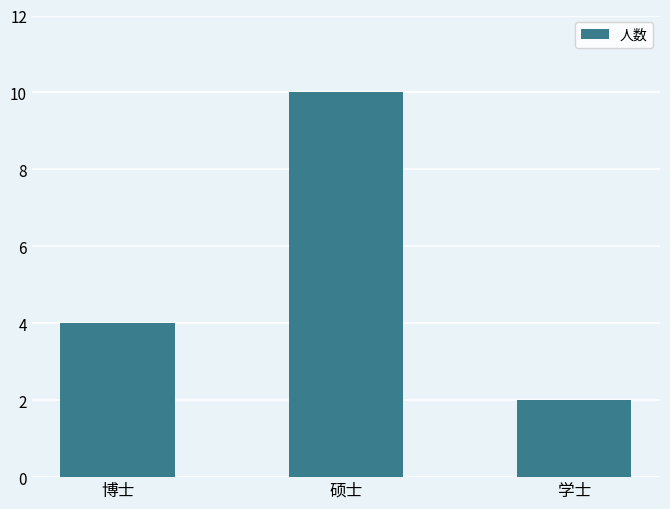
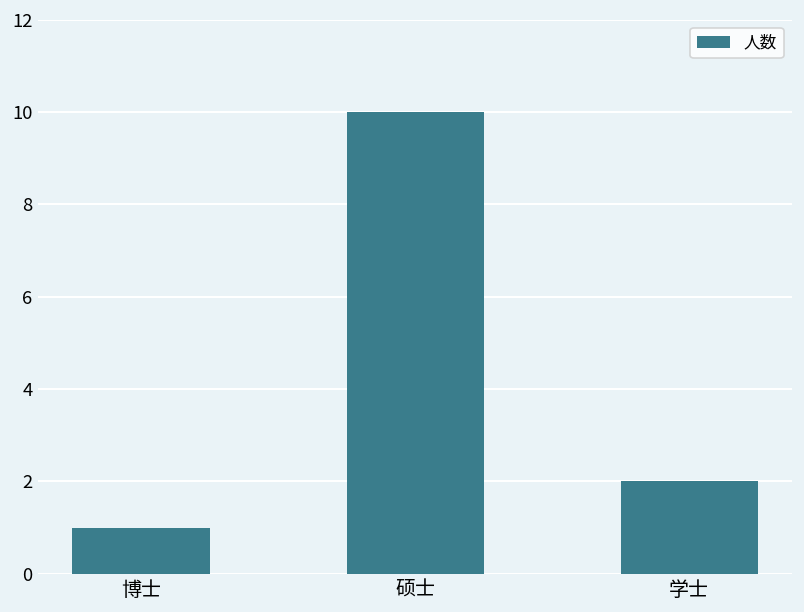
  {
-   "博士": 4,
+   "博士": 1,
    "硕士": 10,
    "学士": 2
  }
